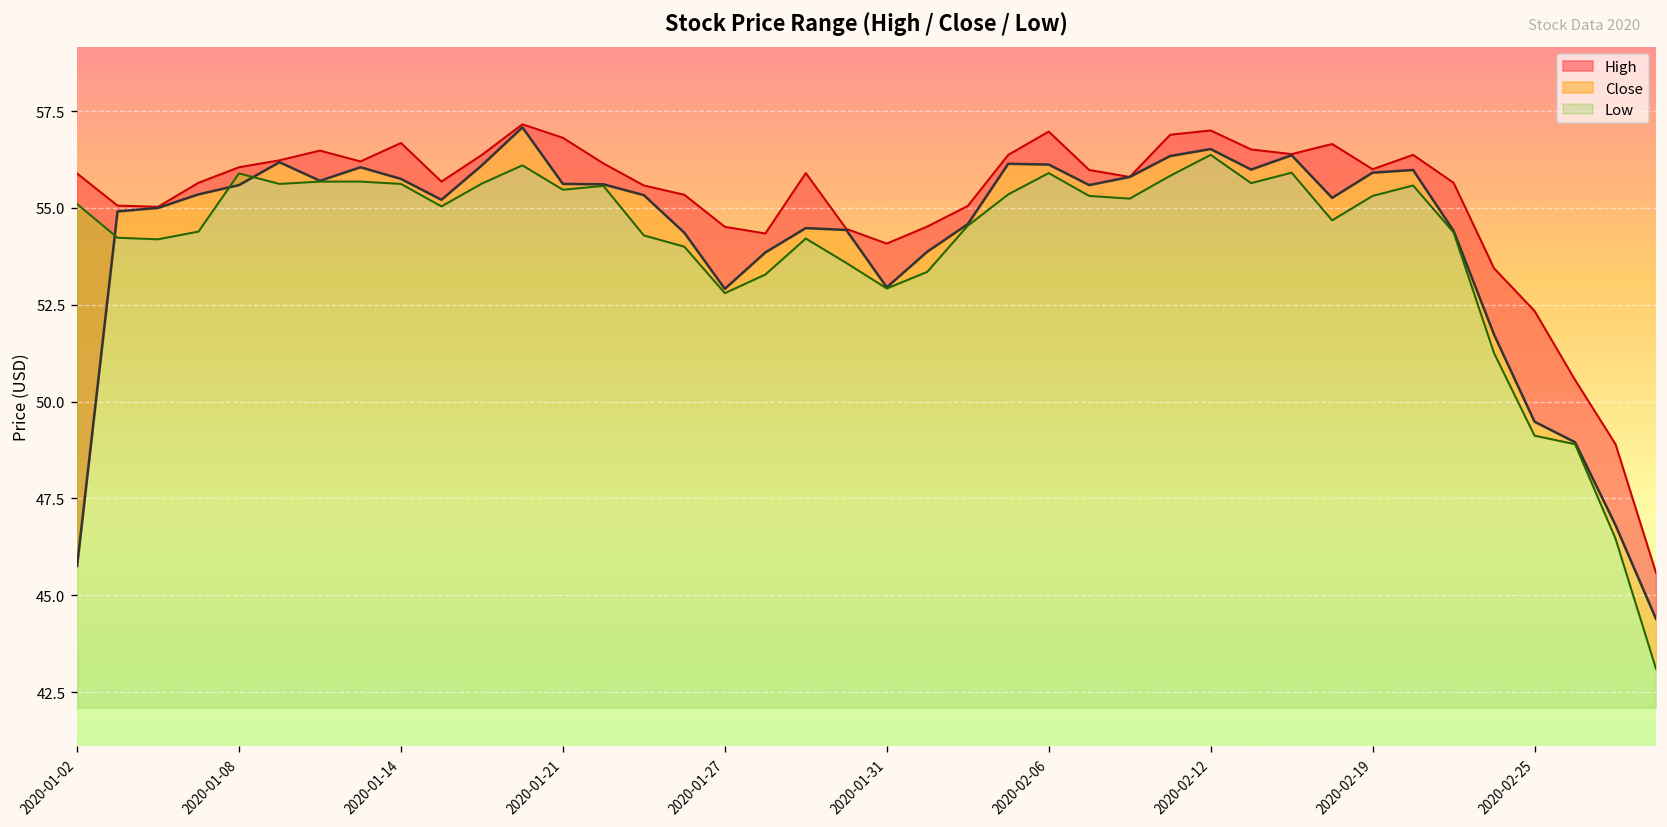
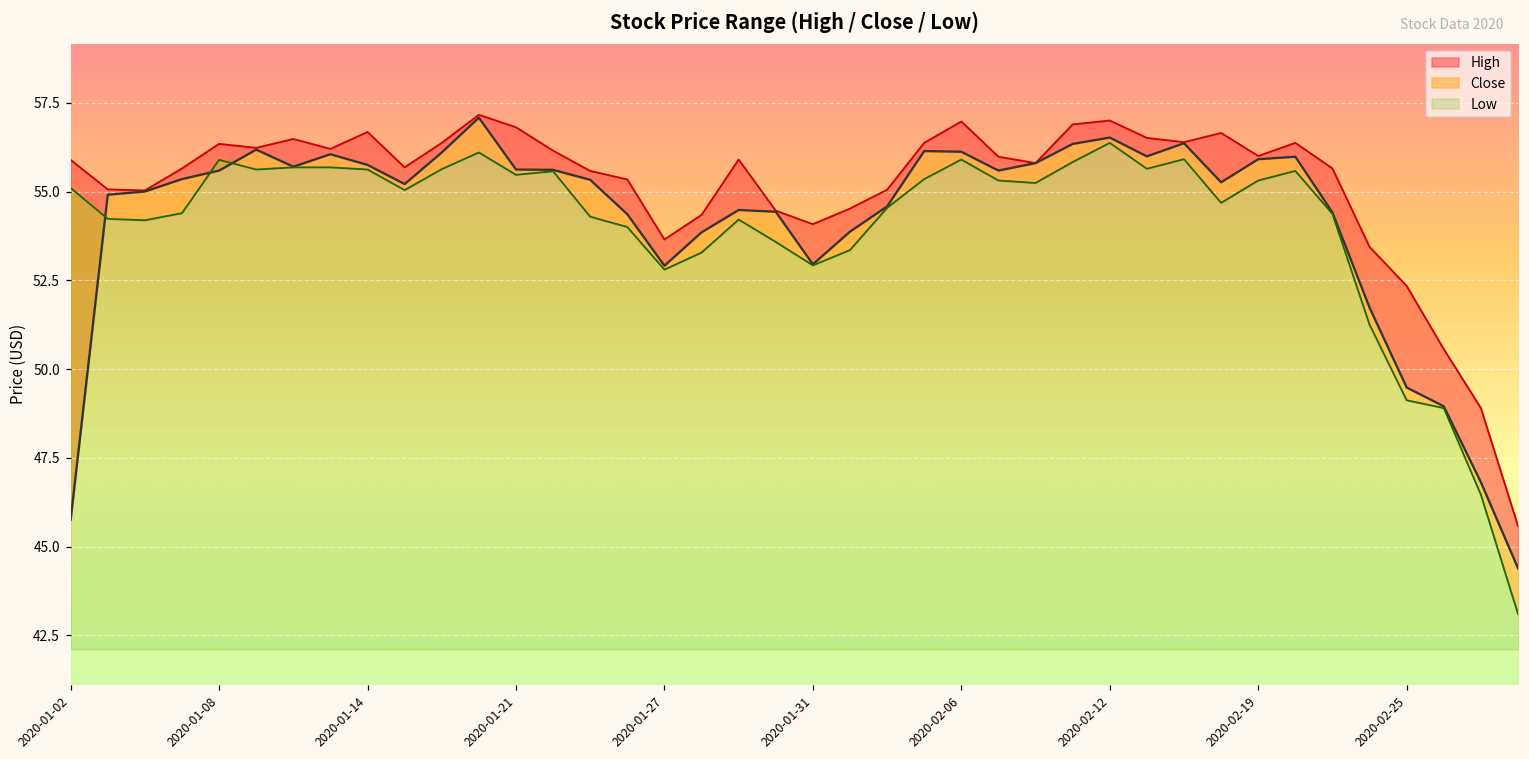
  {
    "High": {
      "2020-01-02": 55.9,
-     "2020-01-08": 56.0,
+     "2020-01-08": 56.3,
      "2020-01-14": 56.7,
      "2020-01-21": 56.8,
-     "2020-01-27": 54.5,
+     "2020-01-27": 53.7,
      "2020-01-31": 54.1,
      "2020-02-06": 57.0,
      "2020-02-12": 57.0,
      "2020-02-19": 56.0,
      "2020-02-25": 52.3
    },
    "Low": {
      "2020-01-14": 55.6,
      "2020-01-21": 55.5,
      "2020-01-27": 52.8,
      "2020-02-06": 55.9,
      "2020-02-12": 56.4,
      "2020-02-19": 55.3,
      "2020-02-25": 49.1
    }
  }
